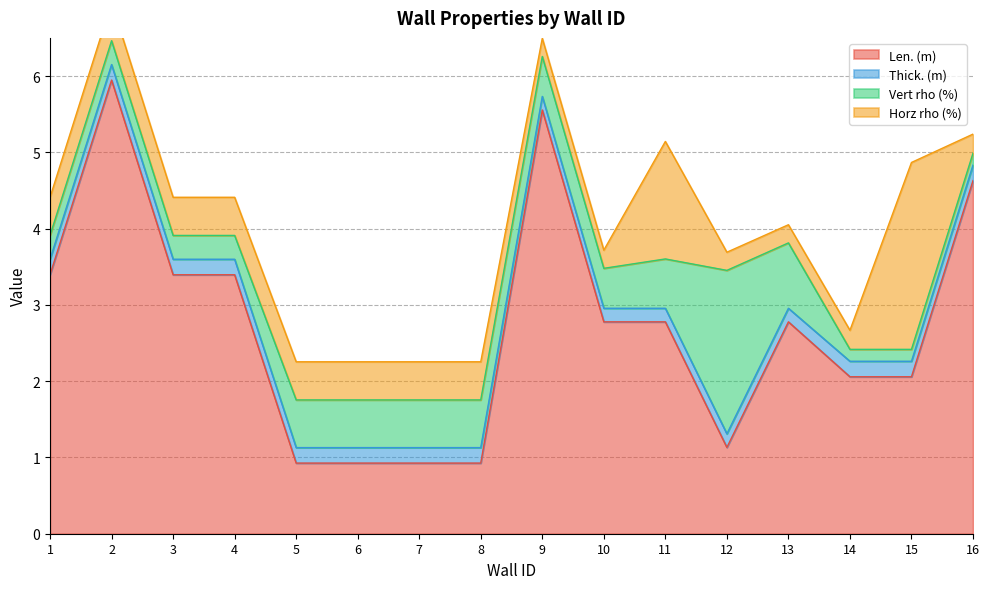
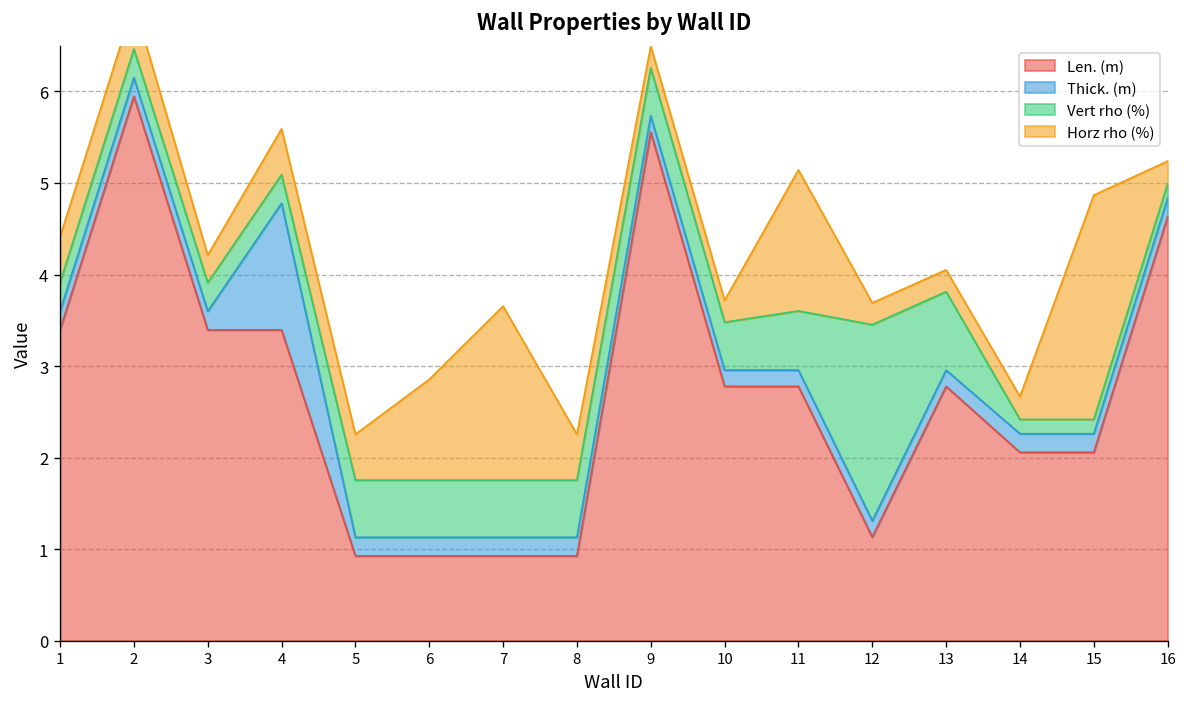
  {
    "Len. (m)": {
      "1": 3.4,
      "2": 5.9,
      "3": 3.4,
      "4": 3.4,
      "5": 0.9,
      "6": 0.9,
      "7": 0.9,
      "8": 0.9,
      "9": 5.6,
      "10": 2.8,
      "11": 2.8,
      "12": 1.1,
      "13": 2.8,
      "14": 2.1,
      "15": 2.1,
      "16": 4.6
    },
    "Thick. (m)": {
      "1": 0.2,
      "2": 0.2,
      "3": 0.2,
-     "4": 0.2,
+     "4": 1.4,
      "5": 0.2,
      "6": 0.2,
      "7": 0.2,
      "8": 0.2,
      "9": 0.2,
      "10": 0.2,
      "11": 0.2,
      "12": 0.2,
      "13": 0.2,
      "14": 0.2,
      "15": 0.2,
      "16": 0.2
    },
    "Vert rho (%)": {
      "1": 0.3,
      "2": 0.3,
      "3": 0.3,
      "4": 0.3,
      "5": 0.6,
      "6": 0.6,
      "7": 0.6,
      "8": 0.6,
      "9": 0.5,
      "10": 0.5,
      "11": 0.6,
      "12": 2.1,
      "13": 0.9,
      "14": 0.2,
      "15": 0.2,
      "16": 0.2
    },
    "Horz rho (%)": {
      "1": 0.5,
-     "3": 0.5,
+     "3": 0.3,
      "4": 0.5,
      "5": 0.5,
-     "6": 0.5,
-     "7": 0.5,
+     "6": 1.1,
+     "7": 1.9,
      "8": 0.5,
      "9": 0.2,
      "10": 0.2,
      "11": 1.5,
      "12": 0.2,
      "13": 0.2,
      "14": 0.3,
      "15": 2.4,
      "16": 0.3
    }
  }
